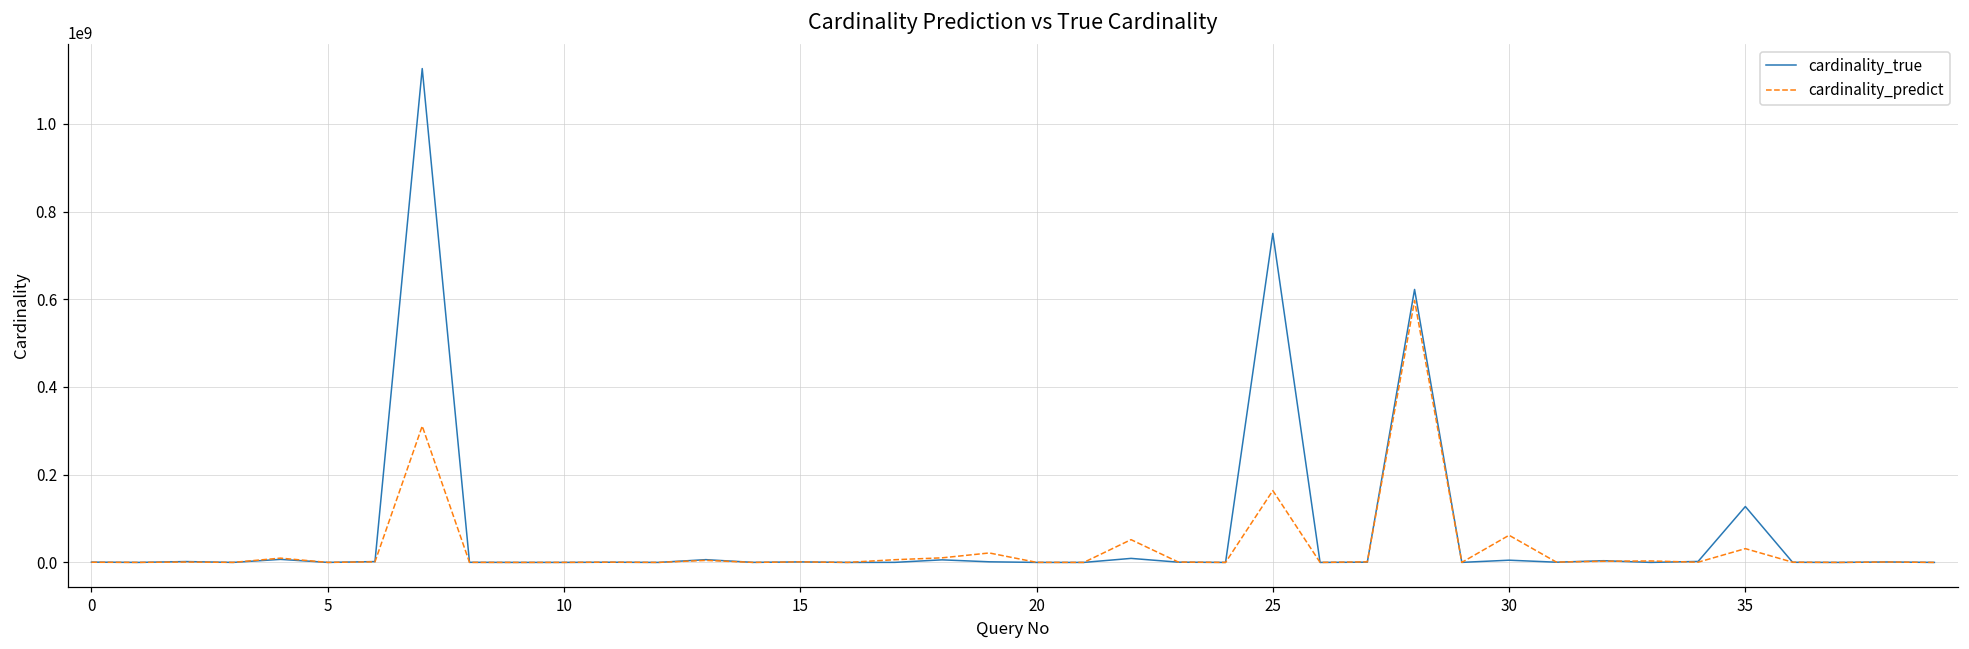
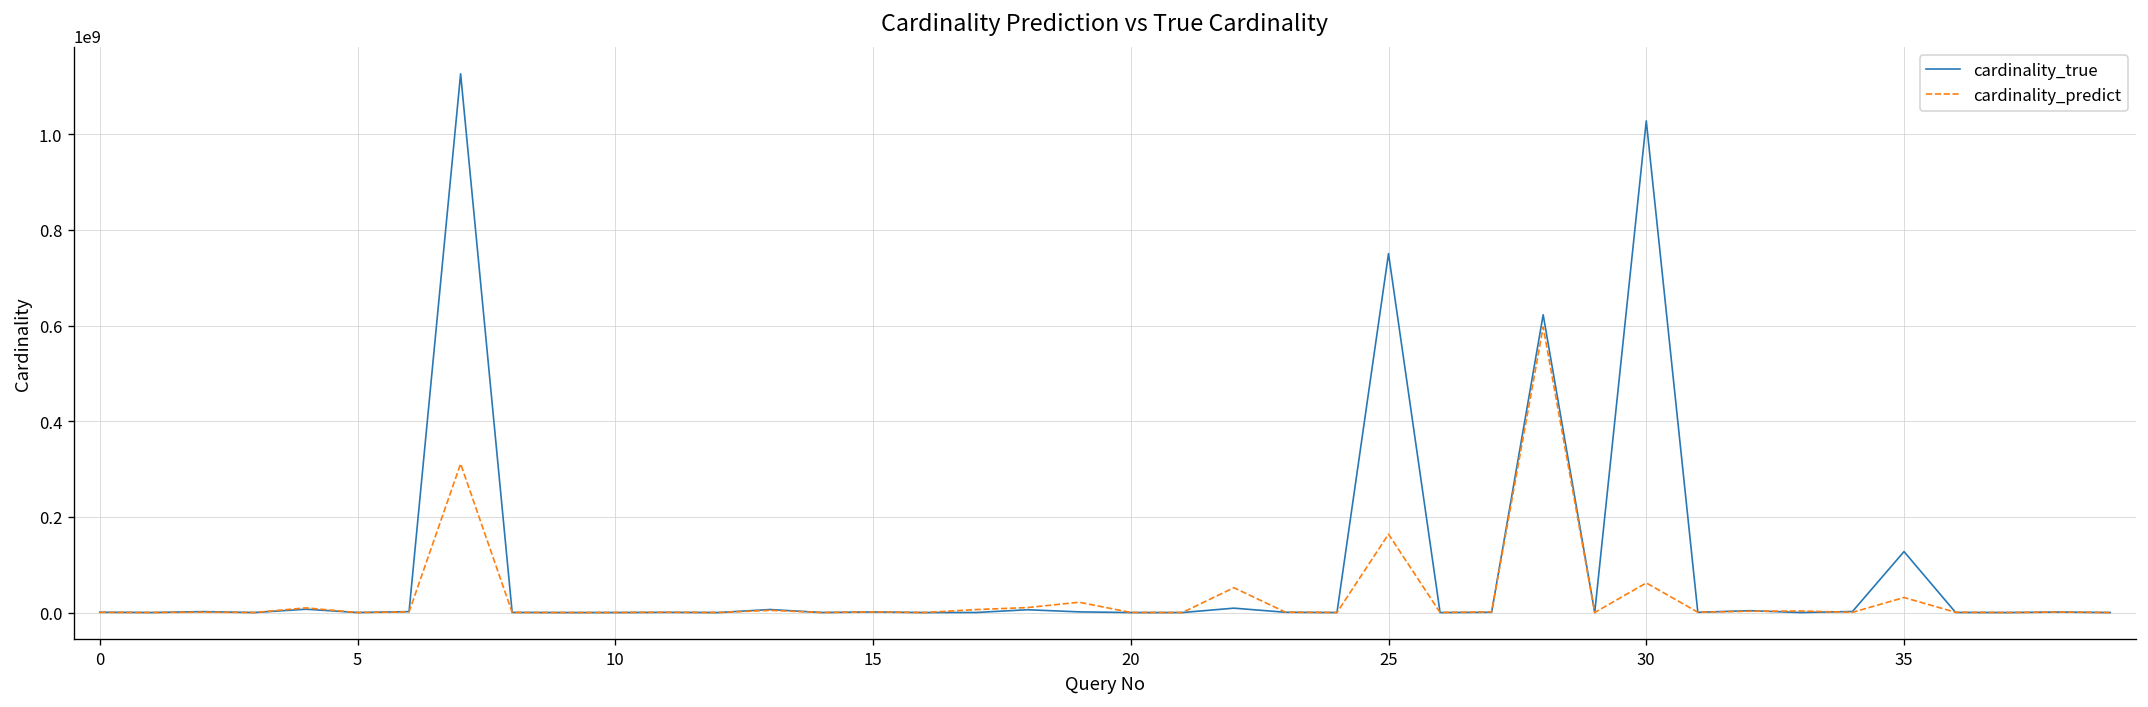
  {
    "cardinality_true": {
      "25": 750000000,
-     "30": 10000000,
+     "30": 1030000000,
      "35": 130000000
    },
    "cardinality_predict": {
      "25": 160000000,
      "30": 60000000,
      "35": 30000000
    }
  }
